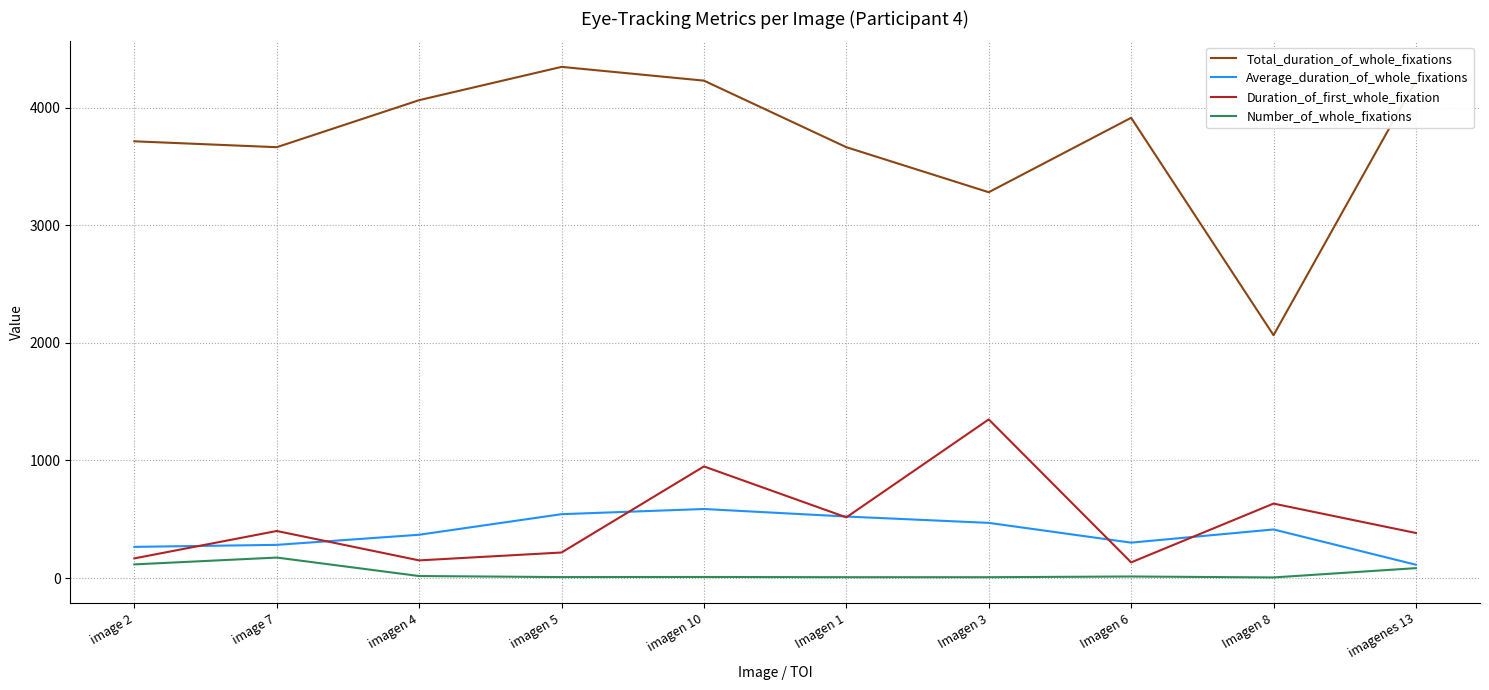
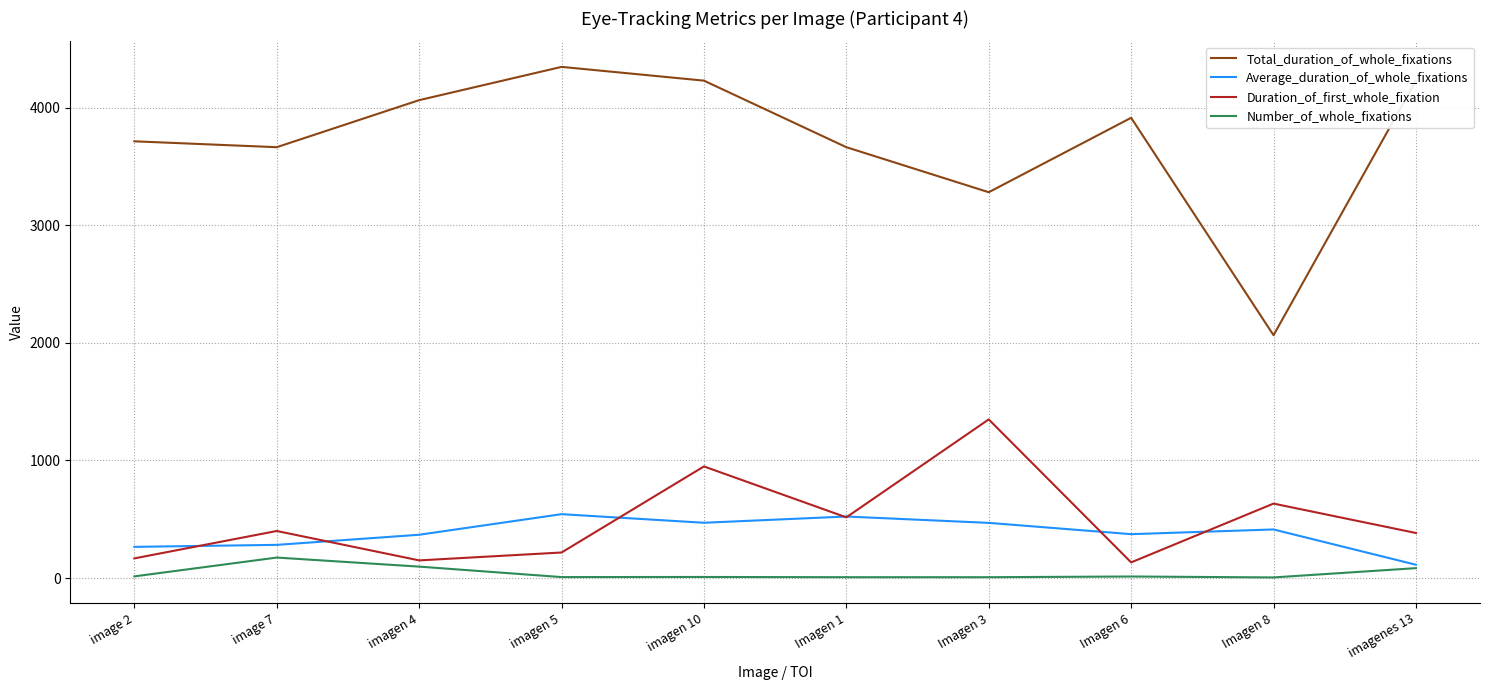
  {
    "Average_duration_of_whole_fixations": {
      "image 2": 270,
      "image 7": 280,
      "imagen 4": 370,
      "imagen 5": 540,
-     "imagen 10": 590,
+     "imagen 10": 470,
      "Imagen 3": 470,
-     "Imagen 6": 300,
+     "Imagen 6": 370,
      "Imagen 8": 410,
      "imagenes 13": 110
    },
    "Number_of_whole_fixations": {
-     "image 2": 120,
+     "image 2": 10,
      "image 7": 170,
-     "imagen 4": 20,
+     "imagen 4": 100,
      "imagen 5": 10,
      "imagen 10": 10,
      "Imagen 1": 10,
      "Imagen 3": 10,
      "Imagen 6": 10,
      "Imagen 8": 10,
      "imagenes 13": 80
    }
  }
